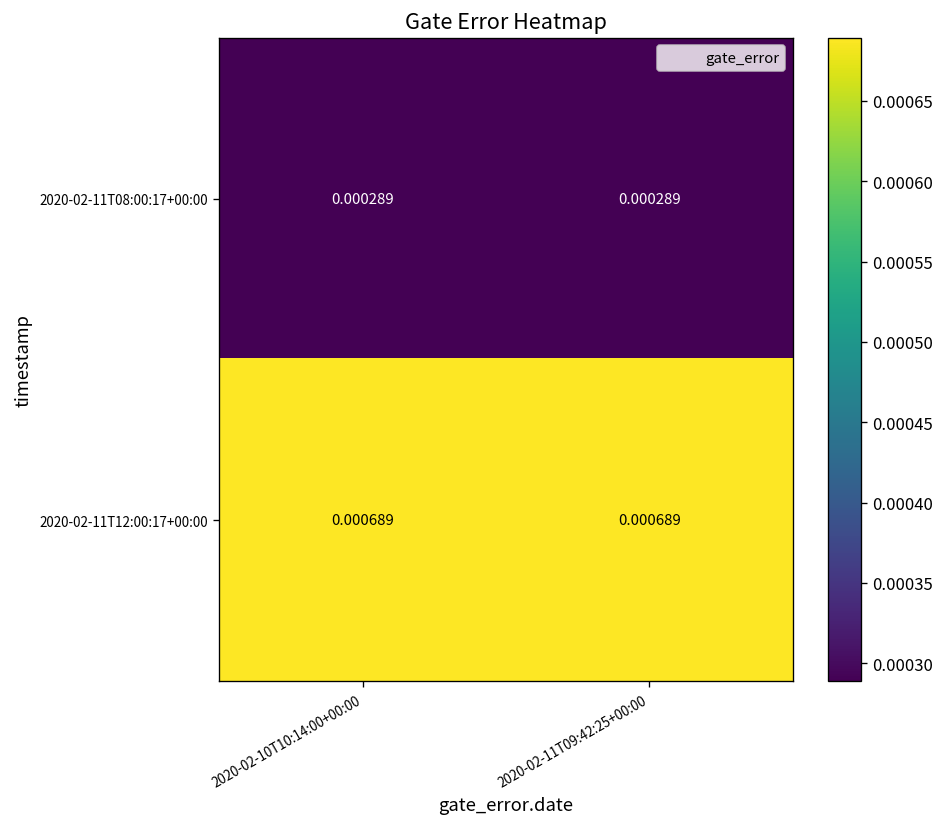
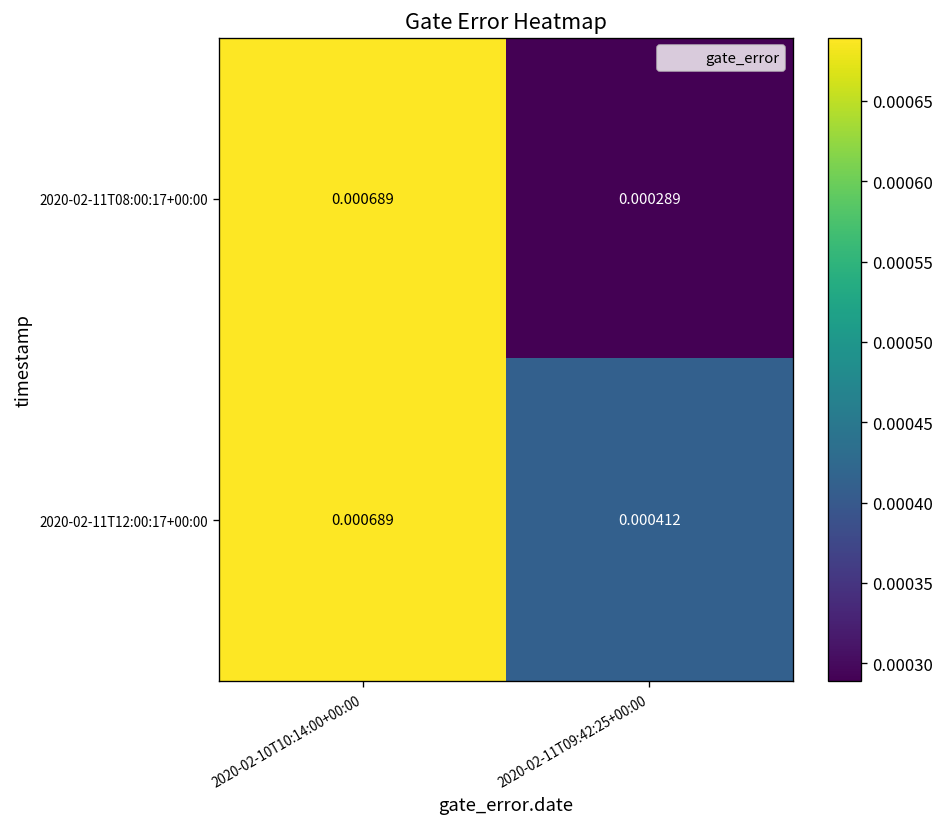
  {
    "2020-02-11T08:00:17+00:00": {
-     "2020-02-10T10:14:00+00:00": 0.000289,
+     "2020-02-10T10:14:00+00:00": 0.000689,
      "2020-02-11T09:42:25+00:00": 0.000289
    },
    "2020-02-11T12:00:17+00:00": {
      "2020-02-10T10:14:00+00:00": 0.000689,
-     "2020-02-11T09:42:25+00:00": 0.000689
+     "2020-02-11T09:42:25+00:00": 0.000412
    }
  }
